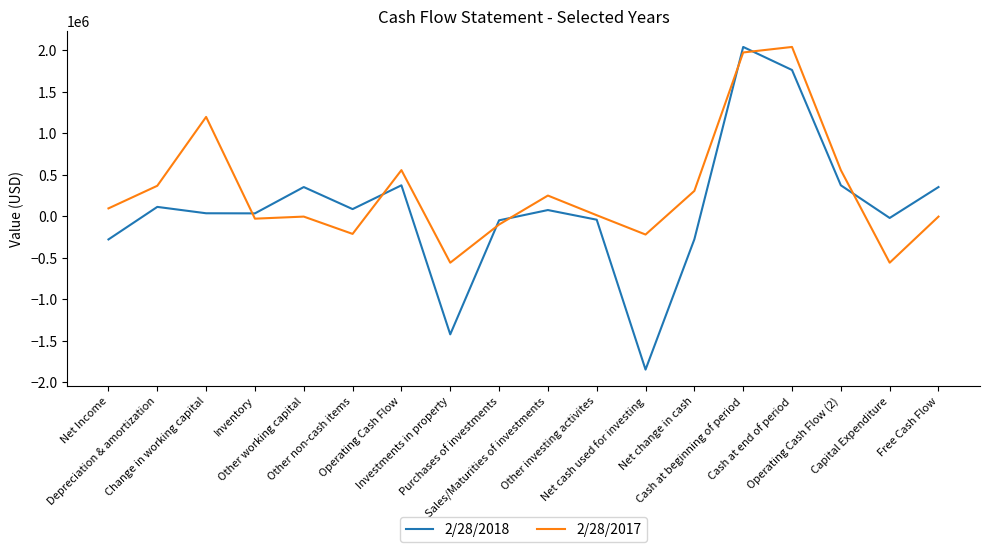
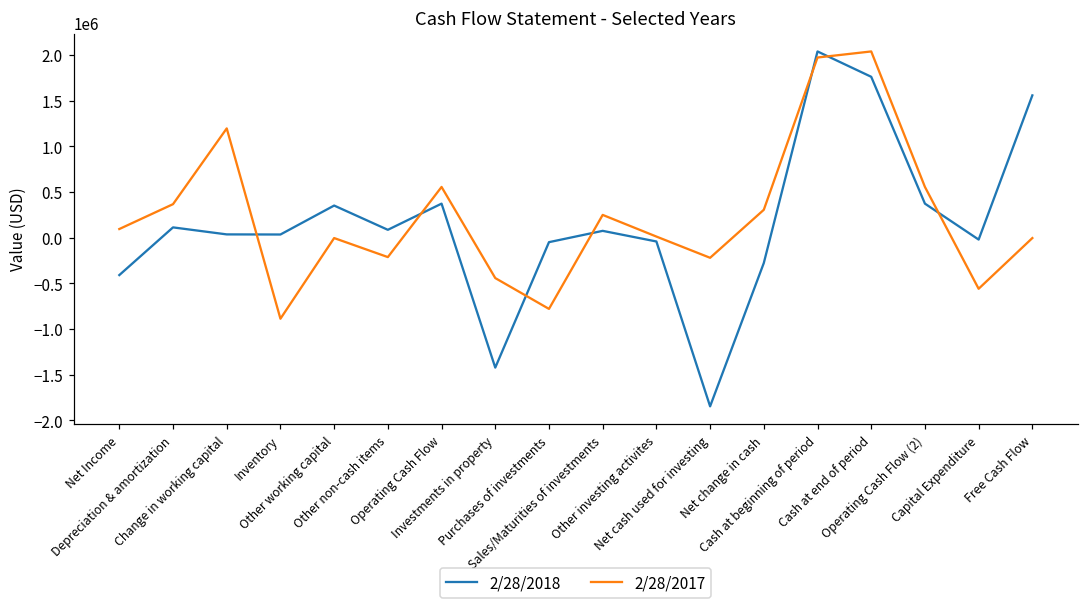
  {
    "2/28/2018": {
-     "Net Income": -300000,
+     "Net Income": -400000,
      "Depreciation & amortization": 100000,
      "Change in working capital": 0,
      "Inventory": 0,
      "Other working capital": 400000,
      "Other non-cash items": 100000,
      "Operating Cash Flow": 400000,
      "Investments in property": -1400000,
      "Purchases of investments": 0,
      "Sales/Maturities of investments": 100000,
      "Other investing activites": 0,
      "Net cash used for investing": -1800000,
      "Net change in cash": -300000,
      "Cash at beginning of period": 2000000,
      "Cash at end of period": 1800000,
      "Operating Cash Flow (2)": 400000,
      "Capital Expenditure": 0,
-     "Free Cash Flow": 400000
+     "Free Cash Flow": 1600000
    },
    "2/28/2017": {
      "Net Income": 100000,
      "Depreciation & amortization": 400000,
      "Change in working capital": 1200000,
-     "Inventory": 0,
+     "Inventory": -900000,
      "Other working capital": 0,
      "Other non-cash items": -200000,
      "Operating Cash Flow": 600000,
-     "Investments in property": -600000,
-     "Purchases of investments": -100000,
+     "Investments in property": -400000,
+     "Purchases of investments": -800000,
      "Sales/Maturities of investments": 200000,
      "Other investing activites": 0,
      "Net cash used for investing": -200000,
      "Net change in cash": 300000,
      "Cash at beginning of period": 2000000,
      "Cash at end of period": 2000000,
      "Operating Cash Flow (2)": 600000,
      "Capital Expenditure": -600000,
      "Free Cash Flow": 0
    }
  }
